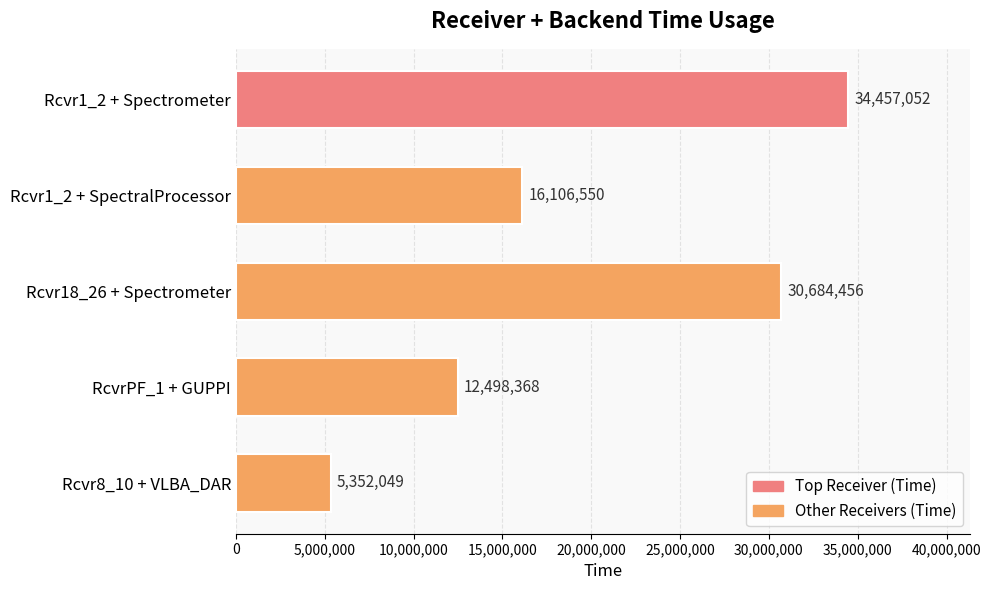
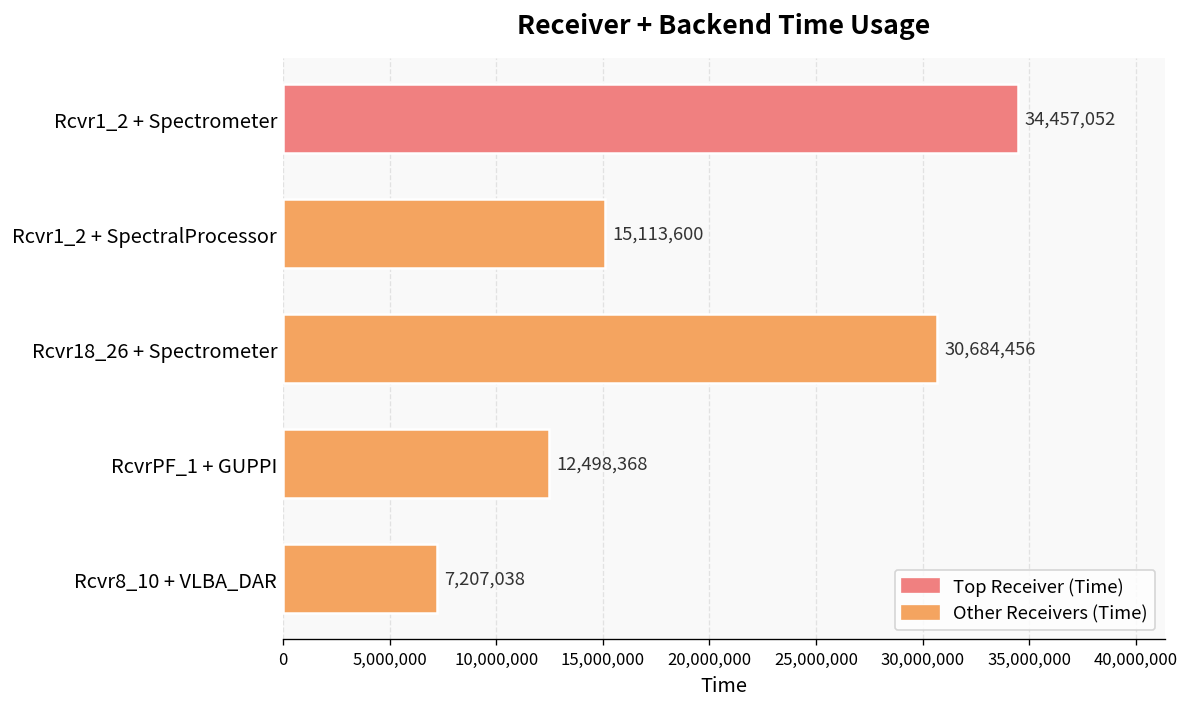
  {
    "Rcvr1_2 + Spectrometer": "34,457,052",
-   "Rcvr1_2 + SpectralProcessor": "16,106,550",
+   "Rcvr1_2 + SpectralProcessor": "15,113,600",
    "Rcvr18_26 + Spectrometer": "30,684,456",
    "RcvrPF_1 + GUPPI": "12,498,368",
-   "Rcvr8_10 + VLBA_DAR": "5,352,049"
+   "Rcvr8_10 + VLBA_DAR": "7,207,038"
  }
